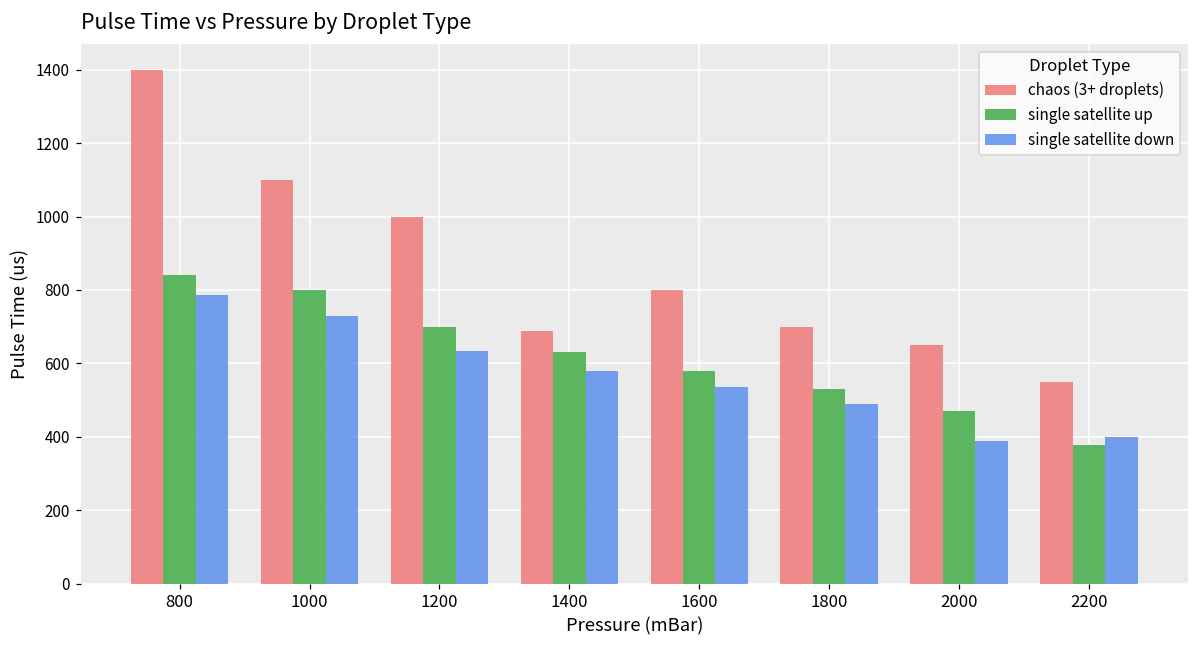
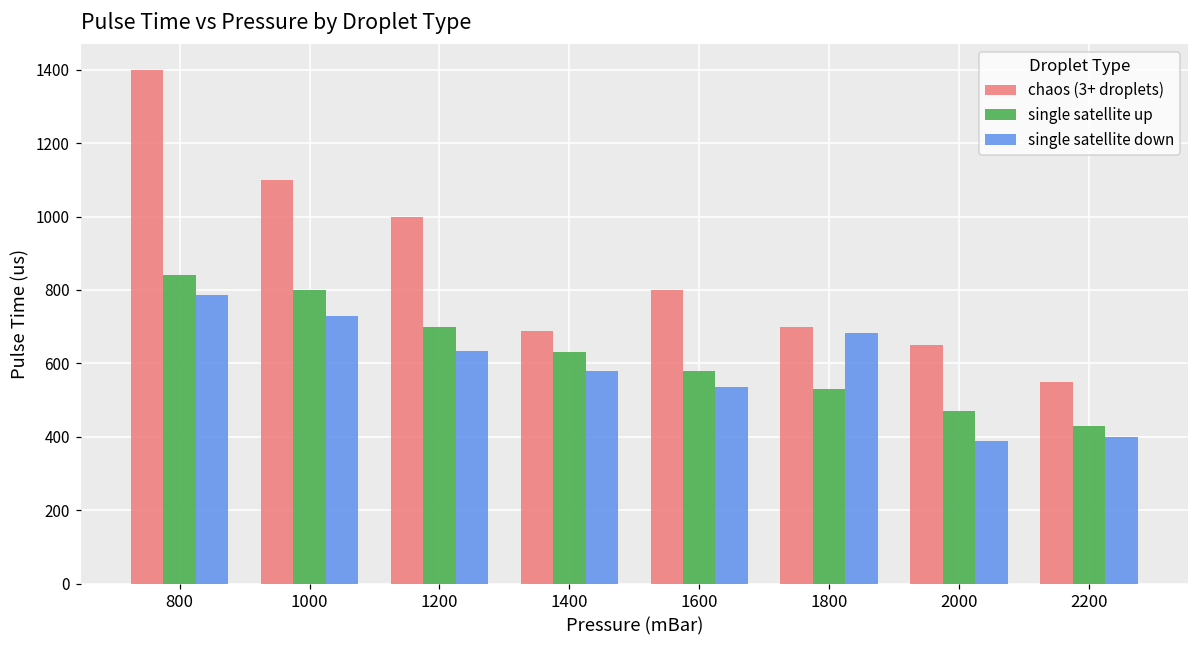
  {
    "chaos (3+ droplets)": {
      "800": 1400,
      "1000": 1100,
      "1200": 1000,
      "1400": 690,
      "1600": 800,
      "1800": 700,
      "2000": 650,
      "2200": 550
    },
    "single satellite up": {
      "800": 840,
      "1000": 800,
      "1200": 700,
      "1400": 630,
      "1600": 580,
      "1800": 530,
      "2000": 470,
-     "2200": 380
+     "2200": 430
    },
    "single satellite down": {
      "800": 790,
      "1000": 730,
      "1200": 640,
      "1400": 580,
      "1600": 540,
-     "1800": 490,
+     "1800": 680,
      "2000": 390,
      "2200": 400
    }
  }
